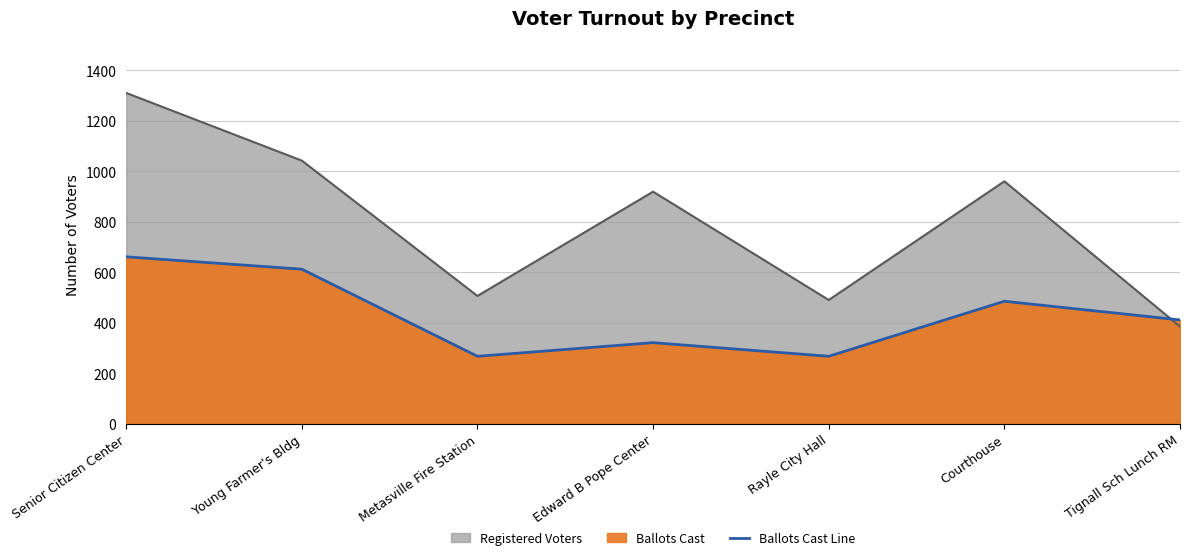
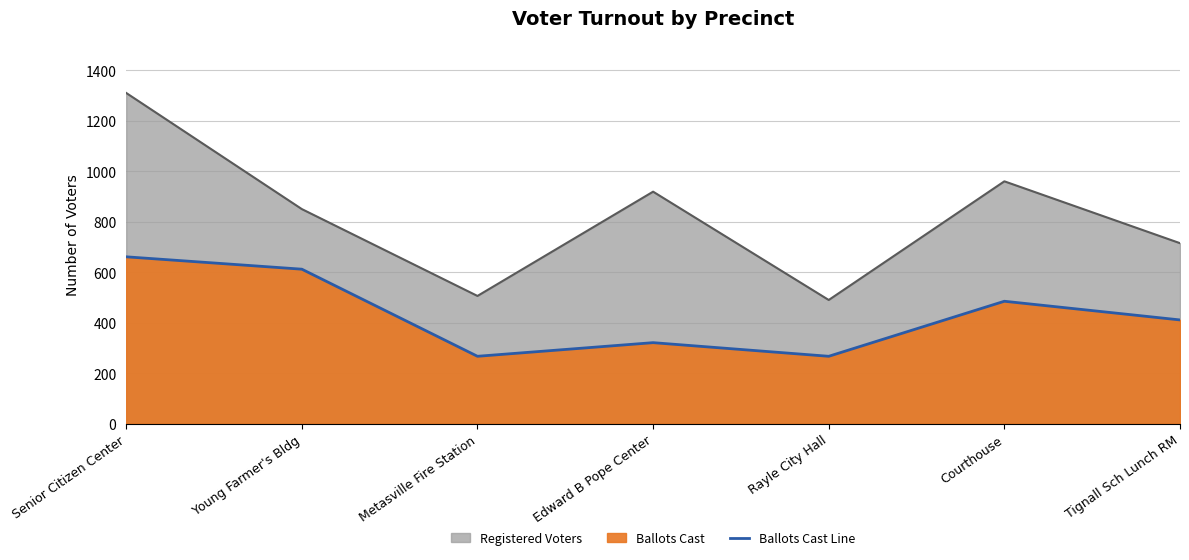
  {
    "Registered Voters": {
      "Senior Citizen Center": 1310,
-     "Young Farmer's Bldg": 1040,
+     "Young Farmer's Bldg": 850,
      "Metasville Fire Station": 510,
      "Edward B Pope Center": 920,
      "Rayle City Hall": 490,
      "Courthouse": 960,
-     "Tignall Sch Lunch RM": 390
+     "Tignall Sch Lunch RM": 720
    },
    "Ballots Cast": {
      "Senior Citizen Center": 660,
      "Young Farmer's Bldg": 610,
      "Metasville Fire Station": 270,
      "Edward B Pope Center": 320,
      "Rayle City Hall": 270,
      "Courthouse": 490,
      "Tignall Sch Lunch RM": 410
    }
  }
